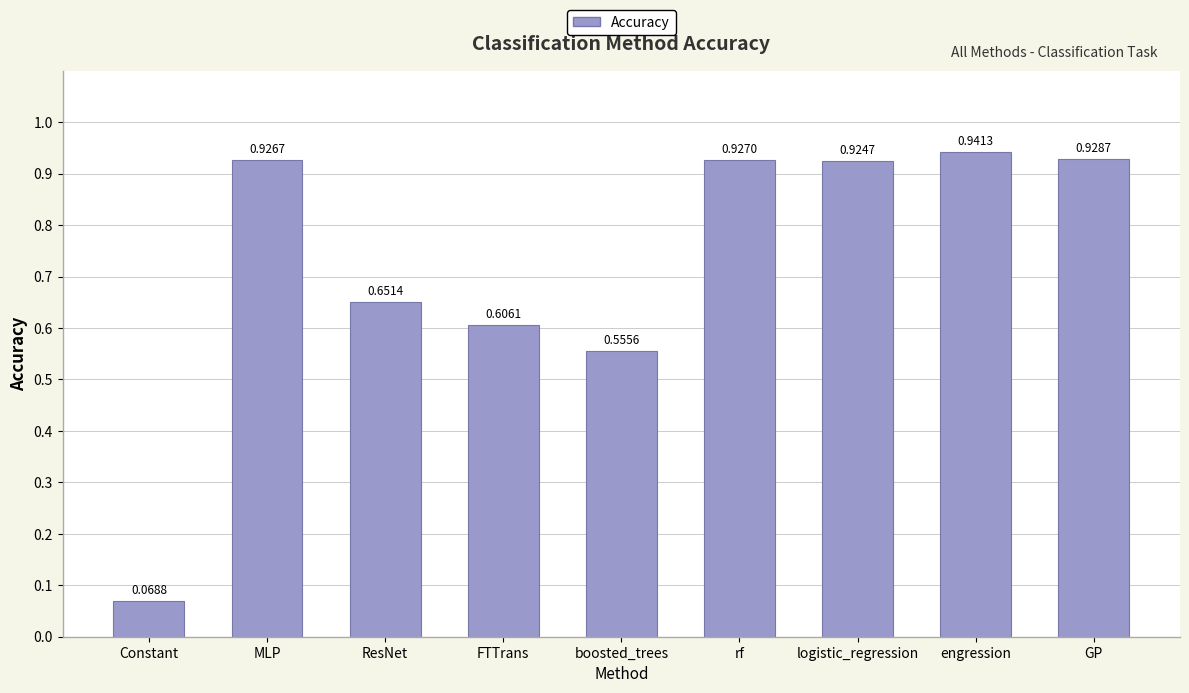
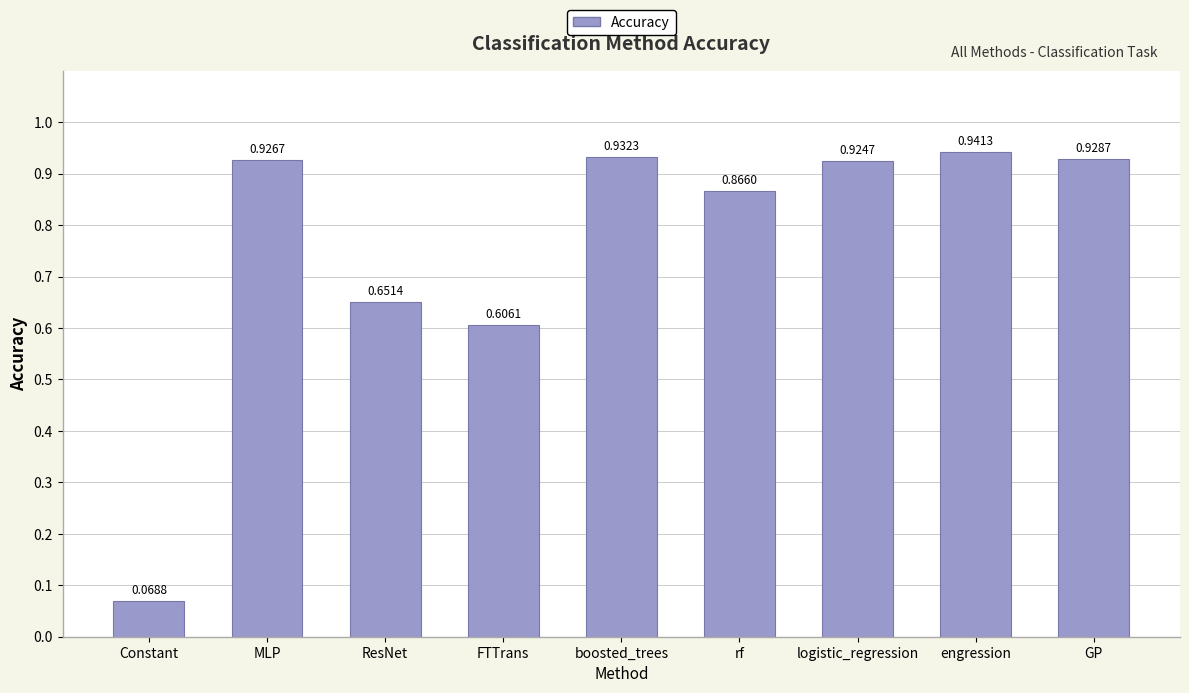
  {
    "Constant": 0.0688,
    "MLP": 0.9267,
    "ResNet": 0.6514,
    "FTTrans": 0.6061,
-   "boosted_trees": 0.5556,
-   "rf": 0.9270,
+   "boosted_trees": 0.9323,
+   "rf": 0.8660,
    "logistic_regression": 0.9247,
    "engression": 0.9413,
    "GP": 0.9287
  }
